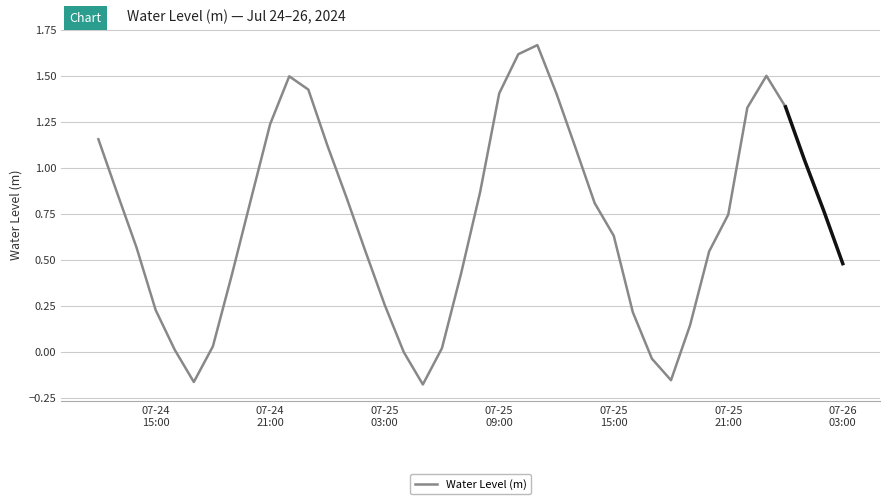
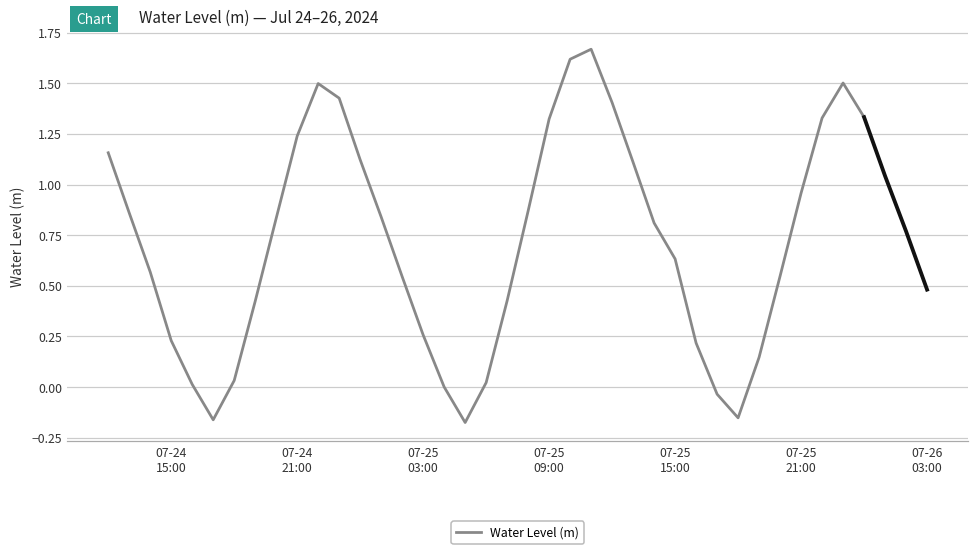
  {
    "Water Level (m)": {
      "07-24 15:00": 0.23,
      "07-24 21:00": 1.24,
      "07-25 03:00": 0.26,
-     "07-25 09:00": 1.41,
+     "07-25 09:00": 1.32,
      "07-25 15:00": 0.63,
-     "07-25 21:00": 0.75
+     "07-25 21:00": 0.96
    }
  }
